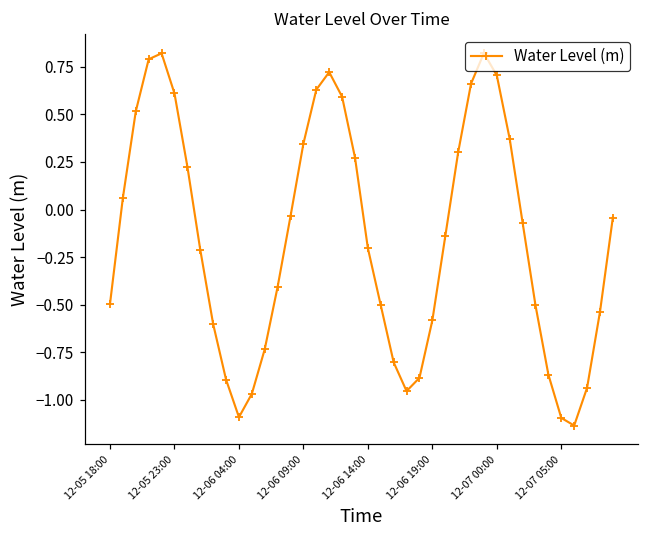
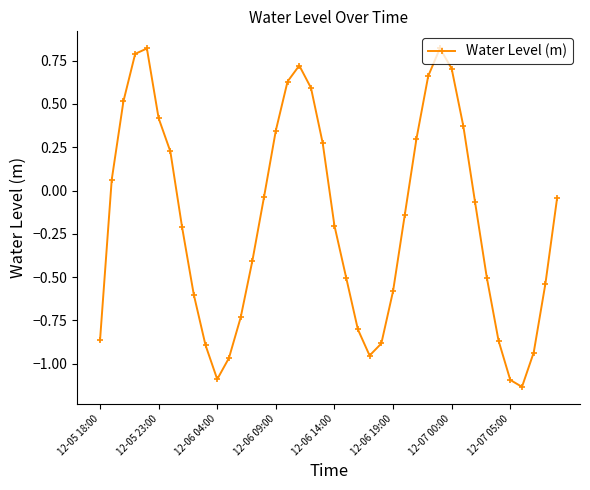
  {
-   "12-05 18:00": -0.49,
-   "12-05 23:00": 0.61,
+   "12-05 18:00": -0.87,
+   "12-05 23:00": 0.42,
    "12-06 04:00": -1.09,
    "12-06 09:00": 0.35,
    "12-06 14:00": -0.20,
    "12-06 19:00": -0.58,
    "12-07 00:00": 0.70,
    "12-07 05:00": -1.09
  }
